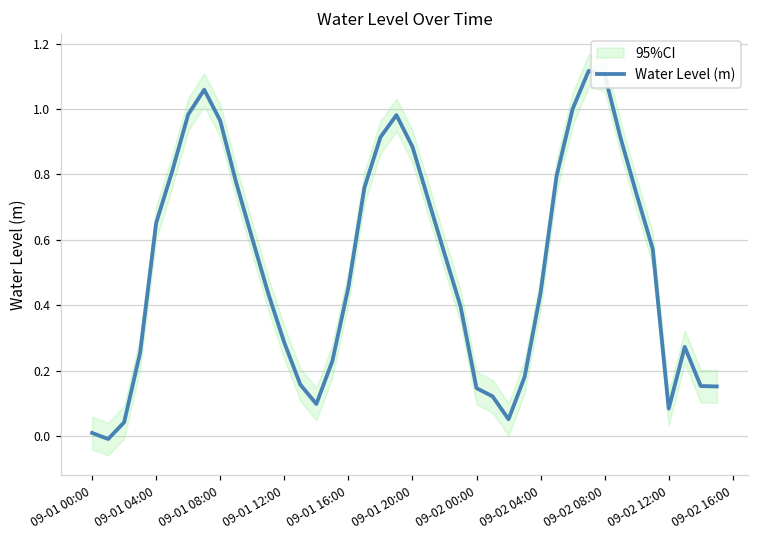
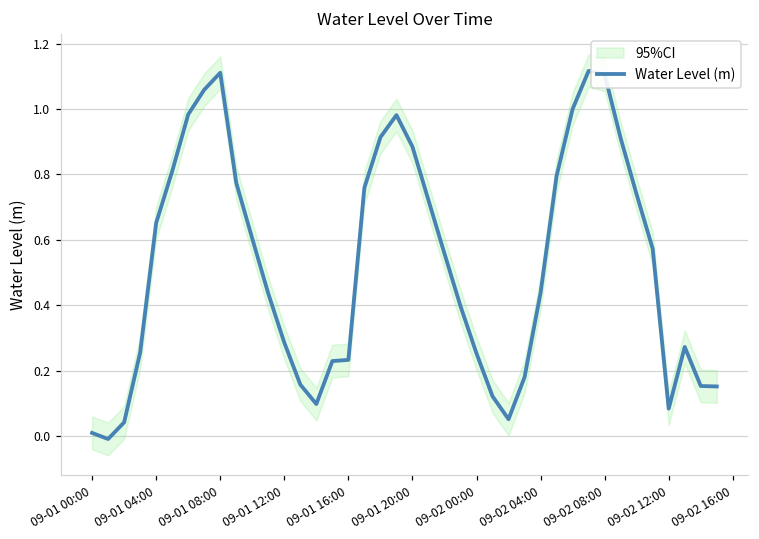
  {
    "Water Level (m)": {
      "09-01 00:00": 0.01,
      "09-01 04:00": 0.65,
-     "09-01 08:00": 0.96,
+     "09-01 08:00": 1.11,
      "09-01 12:00": 0.29,
-     "09-01 16:00": 0.45,
+     "09-01 16:00": 0.23,
      "09-01 20:00": 0.88,
-     "09-02 00:00": 0.15,
+     "09-02 00:00": 0.25,
      "09-02 04:00": 0.44,
      "09-02 12:00": 0.08
    }
  }
